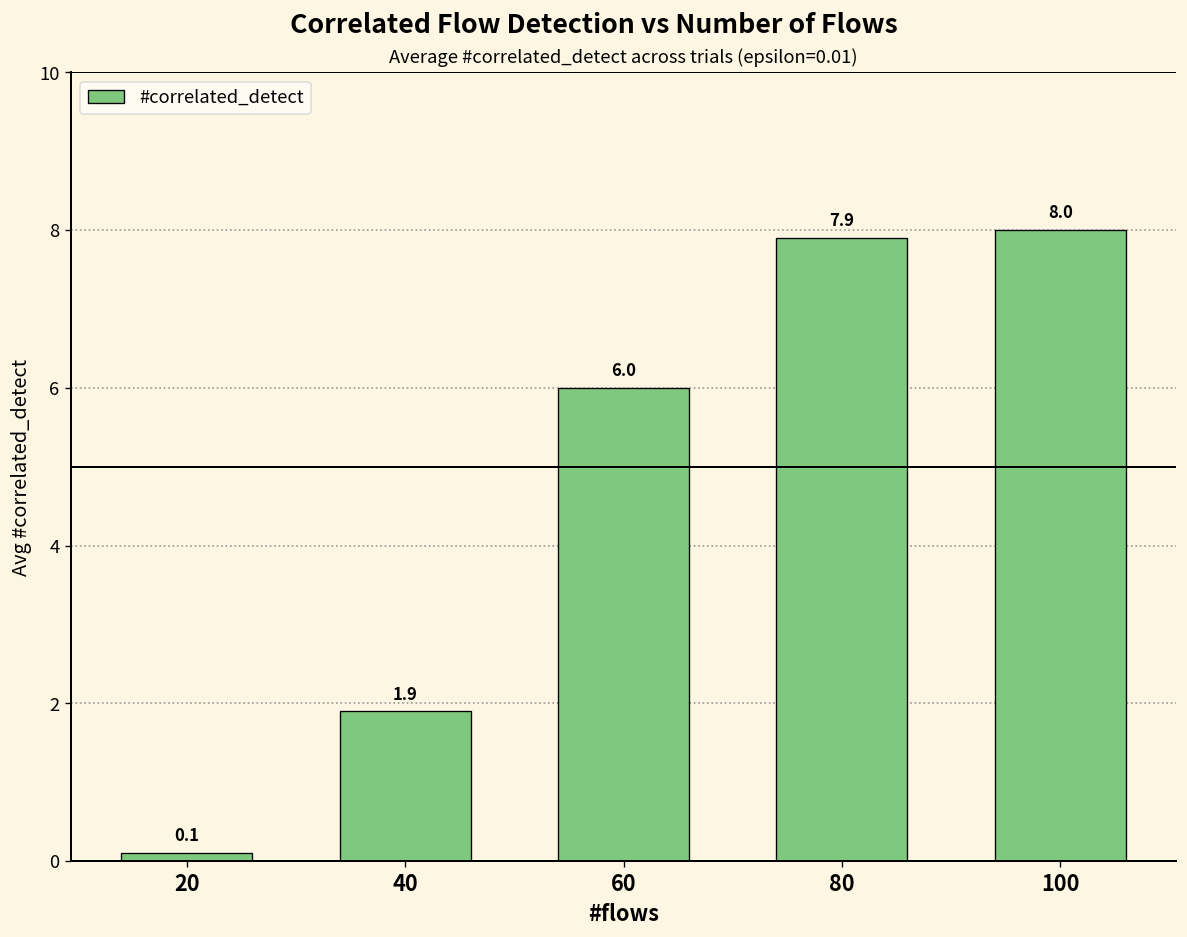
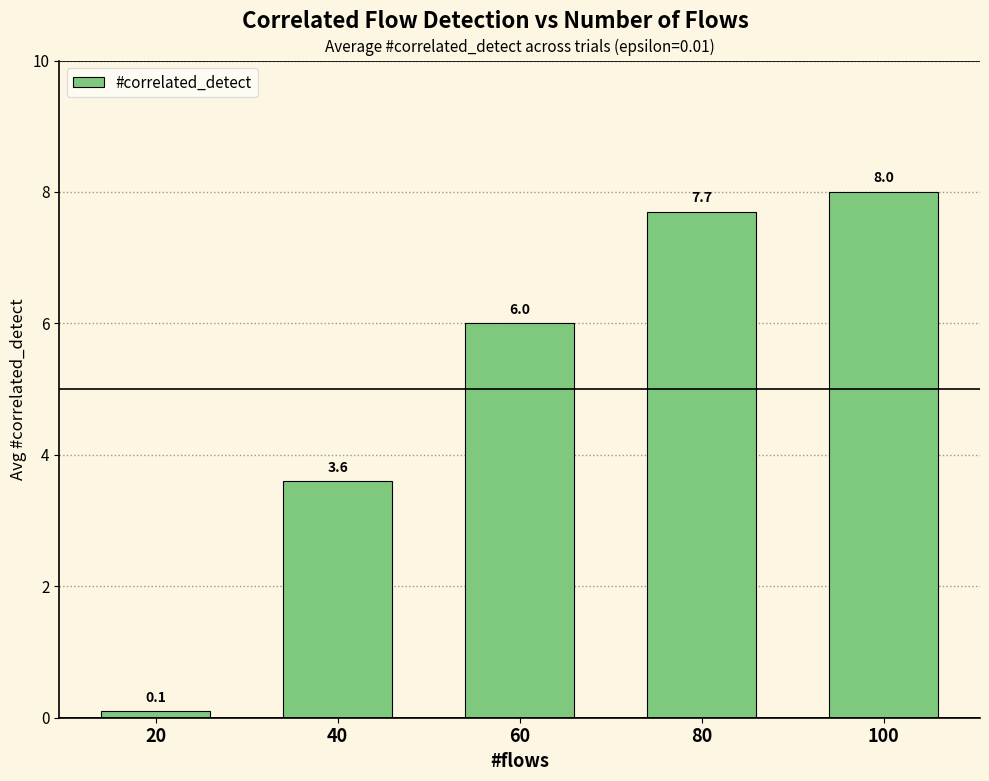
  {
    "20": 0.1,
-   "40": 1.9,
+   "40": 3.6,
    "60": 6.0,
-   "80": 7.9,
+   "80": 7.7,
    "100": 8.0
  }
